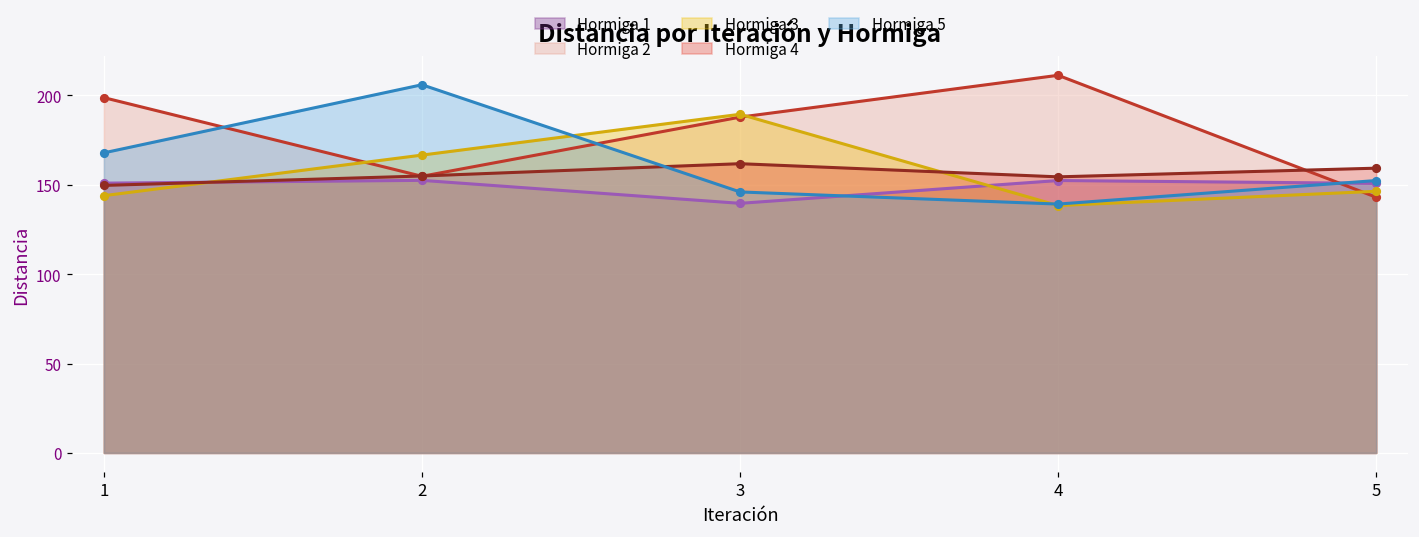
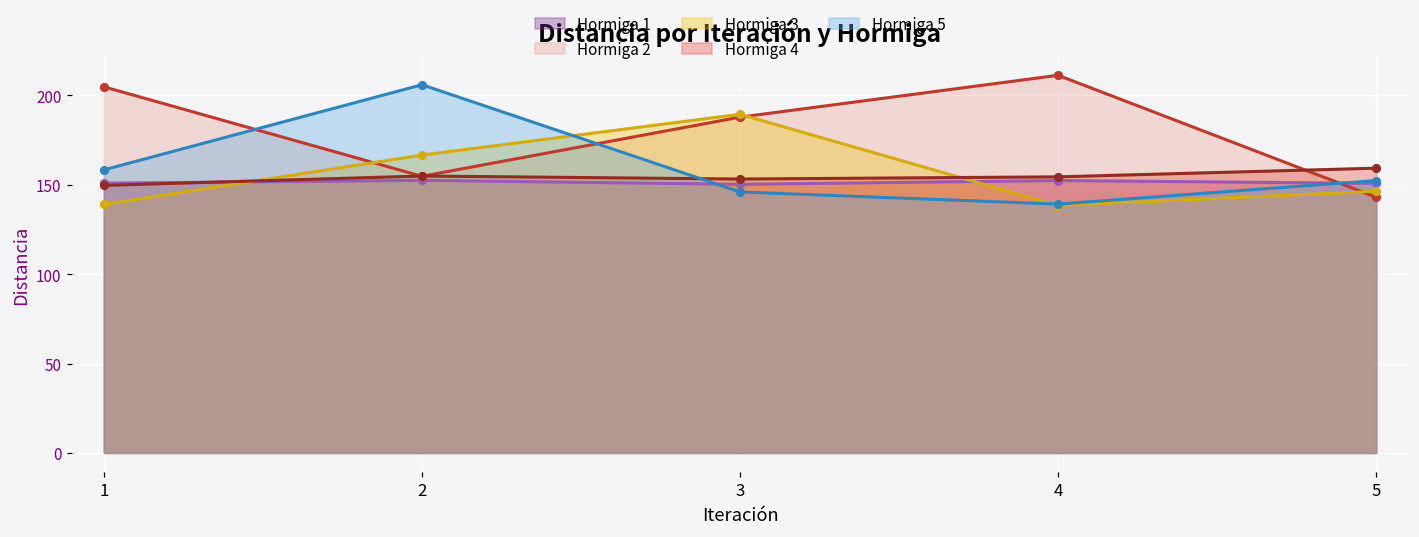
  {
    "Hormiga 1": {
      "2": 152,
-     "3": 140,
+     "3": 150,
      "4": 152
    },
    "Hormiga 2": {
-     "1": 199,
+     "1": 205,
      "3": 188,
      "4": 211,
      "5": 143
    },
    "Hormiga 3": {
-     "1": 144,
+     "1": 139,
      "2": 167,
      "3": 189,
      "5": 146
    },
    "Hormiga 4": {
-     "3": 162,
+     "3": 153,
      "4": 154,
      "5": 159
    },
    "Hormiga 5": {
-     "1": 168,
+     "1": 158,
      "2": 206,
      "3": 146
    }
  }
